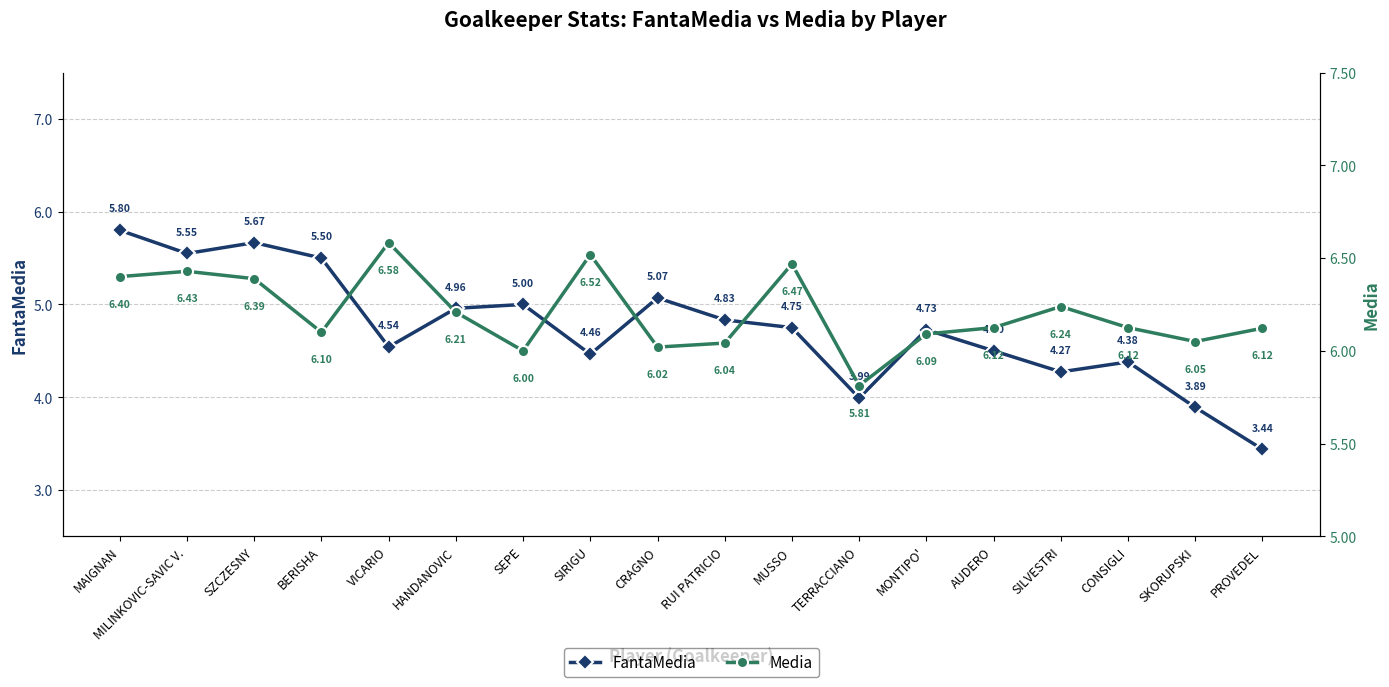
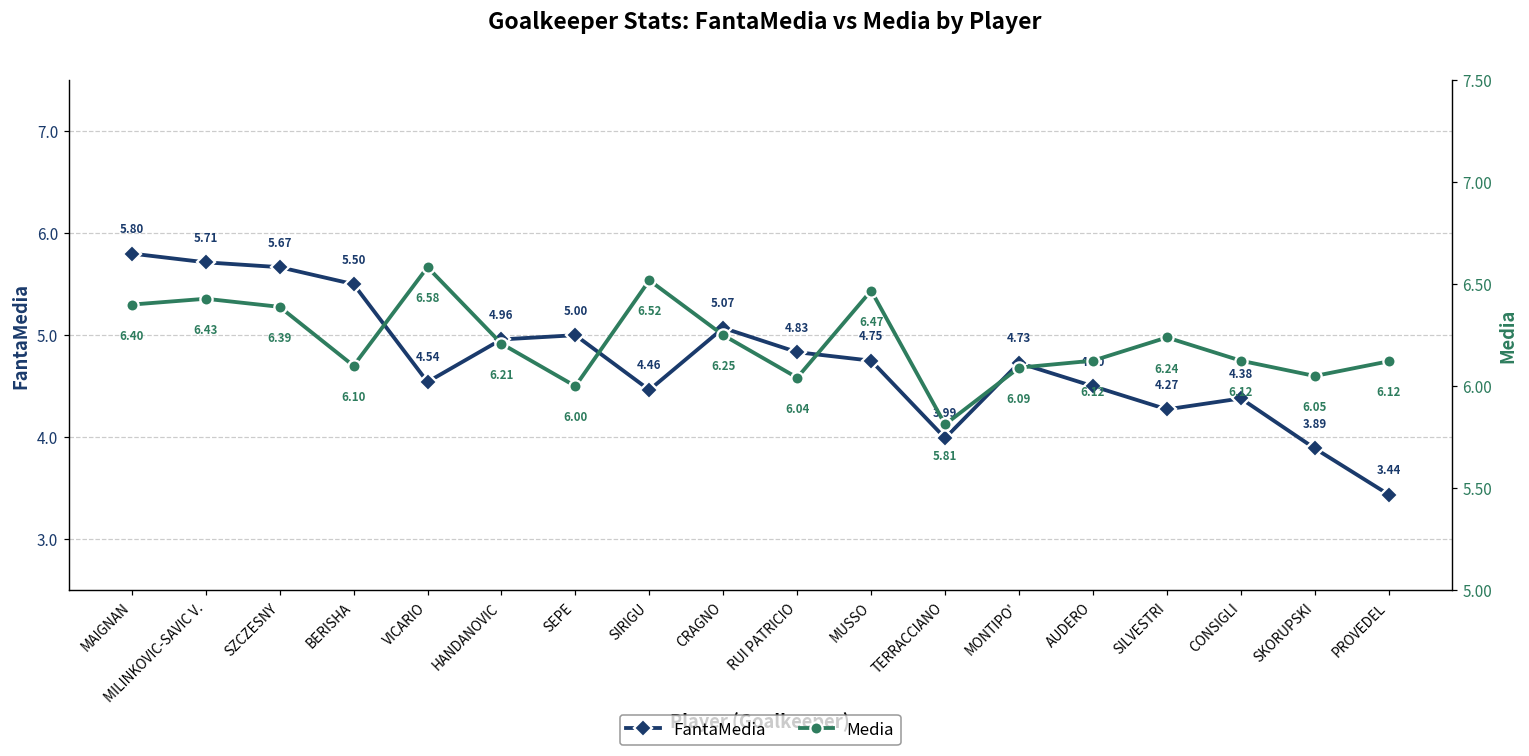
  {
    "FantaMedia": {
      "MAIGNAN": 5.80,
-     "MILINKOVIC-SAVIC V.": 5.55,
+     "MILINKOVIC-SAVIC V.": 5.71,
      "SZCZESNY": 5.67,
      "BERISHA": 5.50,
      "VICARIO": 4.54,
      "HANDANOVIC": 4.96,
      "SEPE": 5.00,
      "SIRIGU": 4.46,
      "CRAGNO": 5.07,
      "RUI PATRICIO": 4.83,
      "MUSSO": 4.75,
      "TERRACCIANO": 3.99,
      "MONTIPO'": 4.73,
      "SILVESTRI": 4.27,
      "CONSIGLI": 4.38,
      "SKORUPSKI": 3.89,
      "PROVEDEL": 3.44
    },
    "Media": {
      "MAIGNAN": 6.40,
      "MILINKOVIC-SAVIC V.": 6.43,
      "SZCZESNY": 6.39,
      "BERISHA": 6.10,
      "VICARIO": 6.58,
      "HANDANOVIC": 6.21,
      "SEPE": 6.00,
      "SIRIGU": 6.52,
-     "CRAGNO": 6.02,
+     "CRAGNO": 6.25,
      "RUI PATRICIO": 6.04,
      "MUSSO": 6.47,
      "TERRACCIANO": 5.81,
      "MONTIPO'": 6.09,
      "SILVESTRI": 6.24,
      "CONSIGLI": 6.12,
      "SKORUPSKI": 6.05,
      "PROVEDEL": 6.12
    }
  }
